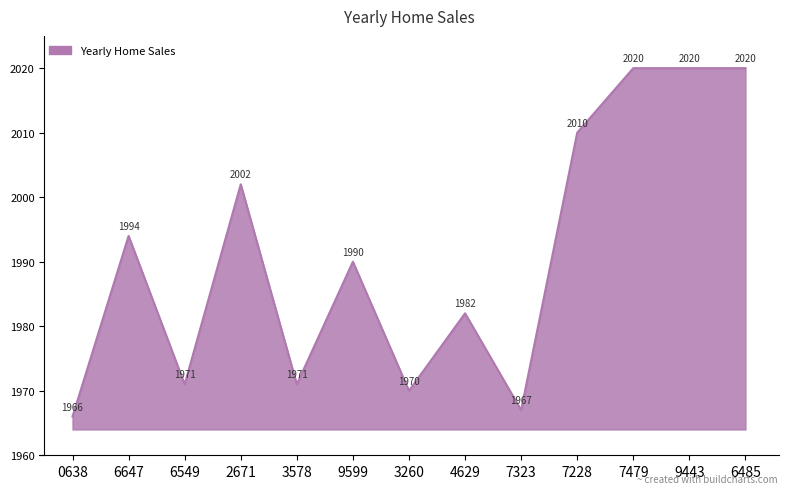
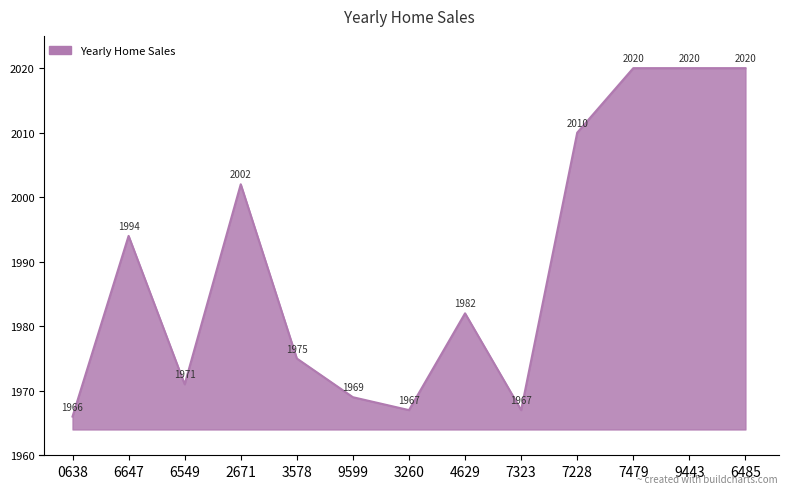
  {
    "0638": 1966,
    "6647": 1994,
    "6549": 1971,
    "2671": 2002,
-   "3578": 1971,
-   "9599": 1990,
-   "3260": 1970,
+   "3578": 1975,
+   "9599": 1969,
+   "3260": 1967,
    "4629": 1982,
    "7323": 1967,
    "7228": 2010,
    "7479": 2020,
    "9443": 2020,
    "6485": 2020
  }
